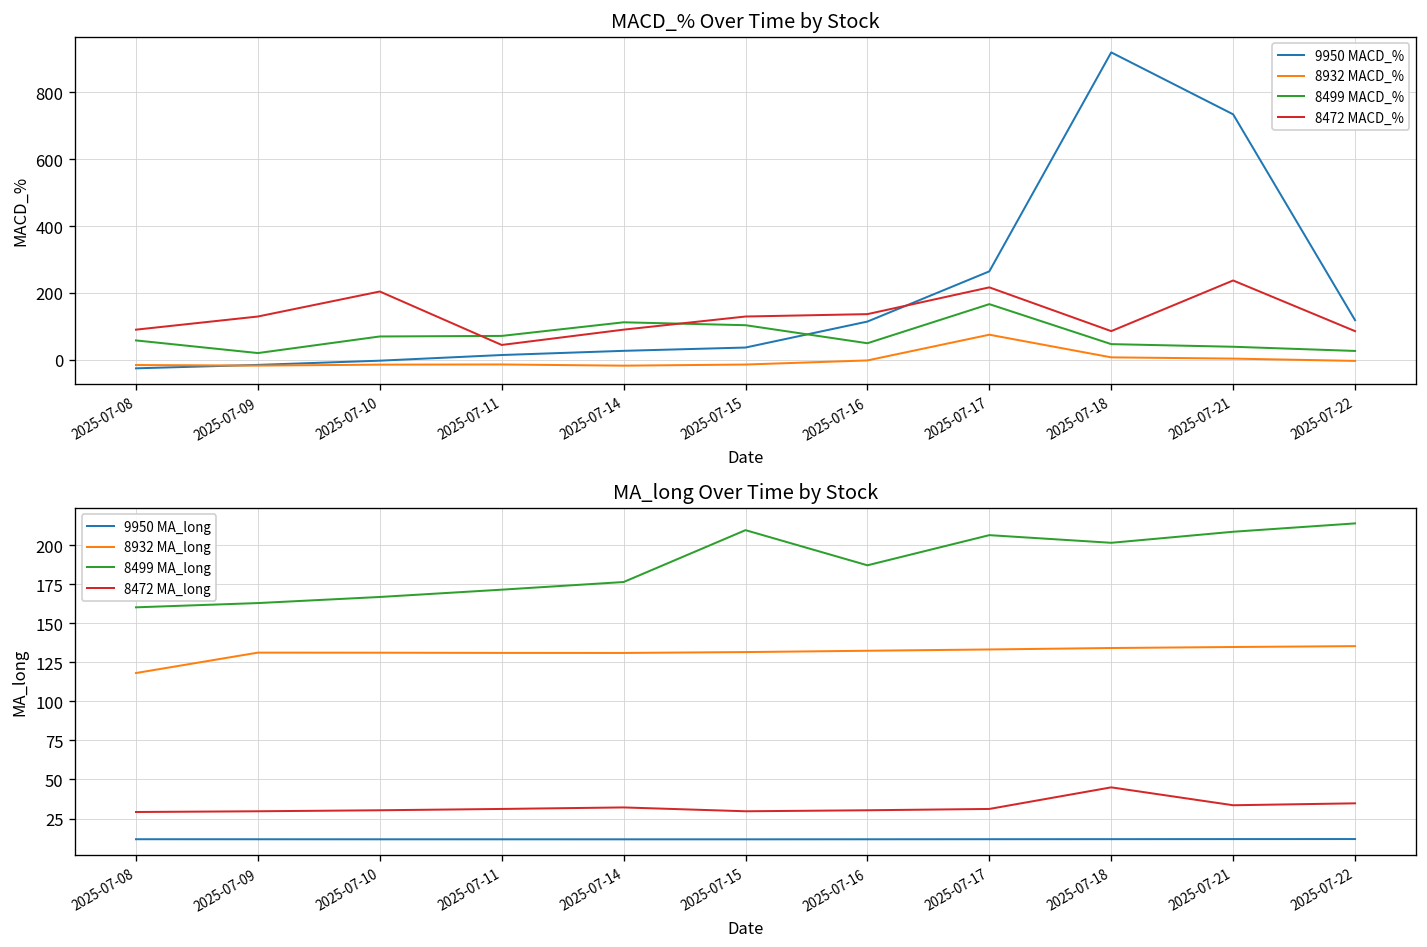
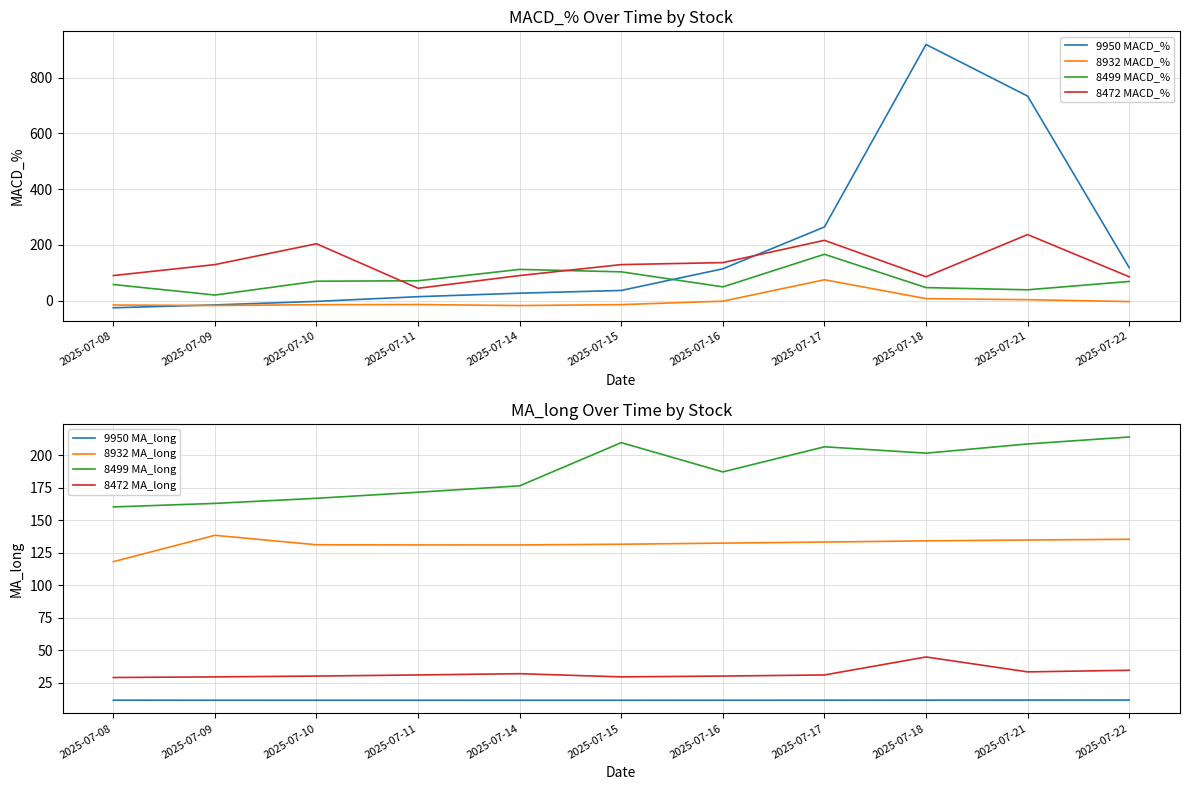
  {
    "MACD_% Over Time by Stock": {
      "9950 MACD_%": {
        "2025-07-08": -30,
        "2025-07-10": 0,
        "2025-07-11": 10,
        "2025-07-14": 30,
        "2025-07-15": 40,
        "2025-07-16": 110,
        "2025-07-17": 260,
        "2025-07-18": 920,
        "2025-07-21": 730,
        "2025-07-22": 120
      },
      "8932 MACD_%": {
        "2025-07-08": -20,
        "2025-07-10": -10,
        "2025-07-11": -10,
        "2025-07-14": -20,
        "2025-07-15": -10,
        "2025-07-16": 0,
        "2025-07-17": 80,
        "2025-07-18": 10,
        "2025-07-21": 0,
        "2025-07-22": 0
      },
      "8499 MACD_%": {
        "2025-07-08": 60,
        "2025-07-09": 20,
        "2025-07-10": 70,
        "2025-07-11": 70,
        "2025-07-14": 110,
        "2025-07-15": 100,
        "2025-07-16": 50,
        "2025-07-17": 170,
        "2025-07-18": 50,
        "2025-07-21": 40,
-       "2025-07-22": 30
+       "2025-07-22": 70
      },
      "8472 MACD_%": {
        "2025-07-08": 90,
        "2025-07-09": 130,
        "2025-07-10": 200,
        "2025-07-11": 40,
        "2025-07-14": 90,
        "2025-07-15": 130,
        "2025-07-16": 140,
        "2025-07-17": 220,
        "2025-07-18": 90,
        "2025-07-21": 240,
        "2025-07-22": 90
      }
    },
    "MA_long Over Time by Stock": {
      "9950 MA_long": {
        "2025-07-08": 12,
        "2025-07-09": 12,
        "2025-07-10": 12,
        "2025-07-11": 12,
        "2025-07-14": 12,
        "2025-07-15": 12,
        "2025-07-16": 12,
        "2025-07-17": 12,
        "2025-07-18": 12,
        "2025-07-21": 12,
        "2025-07-22": 12
      },
      "8932 MA_long": {
        "2025-07-08": 118,
-       "2025-07-09": 131,
+       "2025-07-09": 138,
        "2025-07-10": 131,
        "2025-07-11": 131,
        "2025-07-14": 131,
        "2025-07-15": 132,
        "2025-07-16": 132,
        "2025-07-17": 133,
        "2025-07-18": 134,
        "2025-07-21": 135,
        "2025-07-22": 135
      },
      "8499 MA_long": {
        "2025-07-08": 160,
        "2025-07-09": 163,
        "2025-07-10": 167,
        "2025-07-11": 172,
        "2025-07-14": 176,
        "2025-07-15": 210,
        "2025-07-16": 187,
        "2025-07-17": 206,
        "2025-07-18": 202,
        "2025-07-21": 209,
        "2025-07-22": 214
      },
      "8472 MA_long": {
        "2025-07-08": 29,
        "2025-07-09": 30,
        "2025-07-10": 30,
        "2025-07-11": 31,
        "2025-07-14": 32,
        "2025-07-15": 30,
        "2025-07-16": 30,
        "2025-07-17": 31,
        "2025-07-18": 45,
        "2025-07-21": 34,
        "2025-07-22": 35
      }
    }
  }
